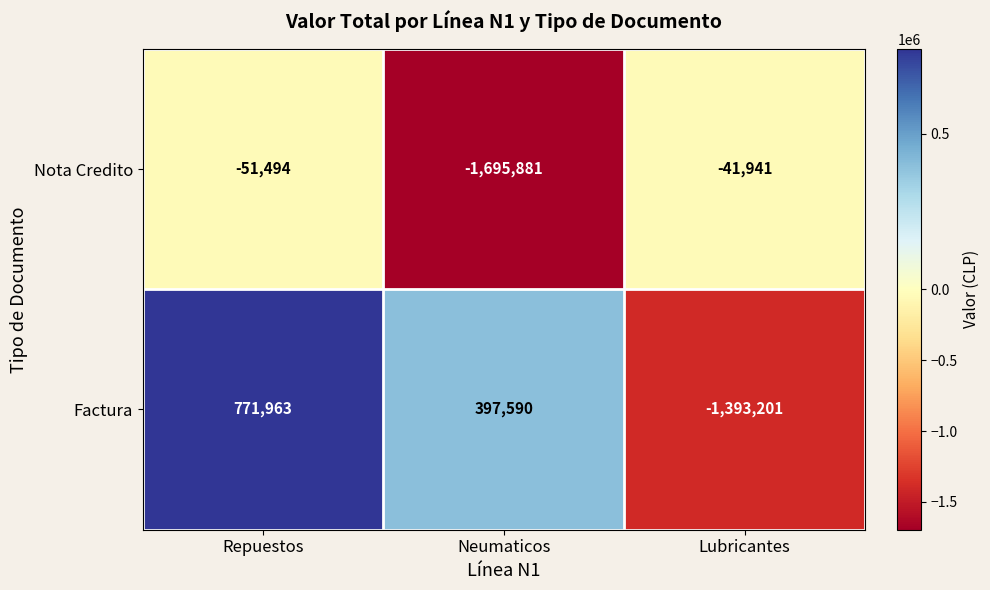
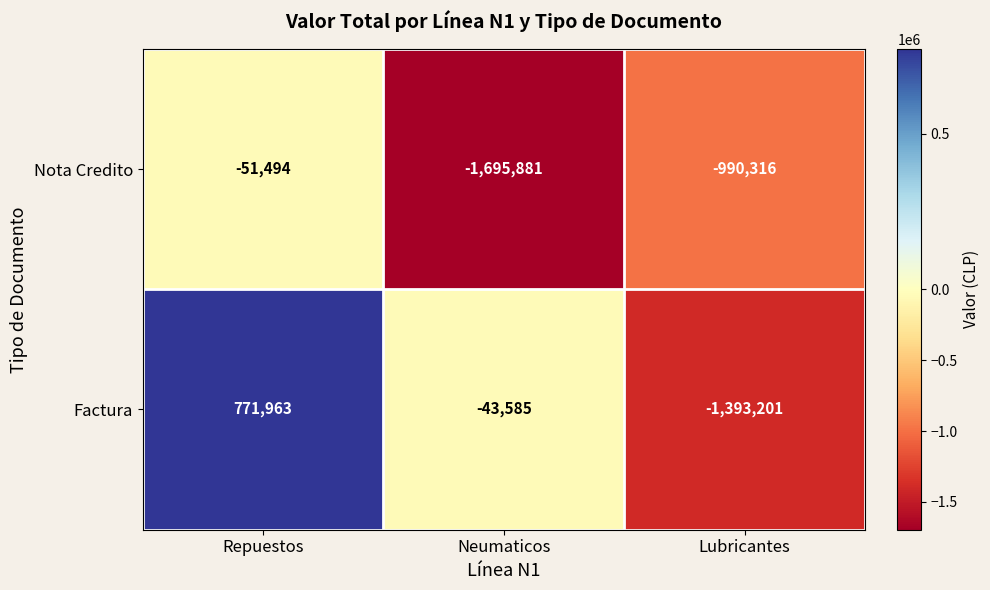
  {
    "Nota Credito": {
      "Repuestos": "-51,494",
      "Neumaticos": "-1,695,881",
-     "Lubricantes": "-41,941"
+     "Lubricantes": "-990,316"
    },
    "Factura": {
      "Repuestos": "771,963",
-     "Neumaticos": "397,590",
+     "Neumaticos": "-43,585",
      "Lubricantes": "-1,393,201"
    }
  }
